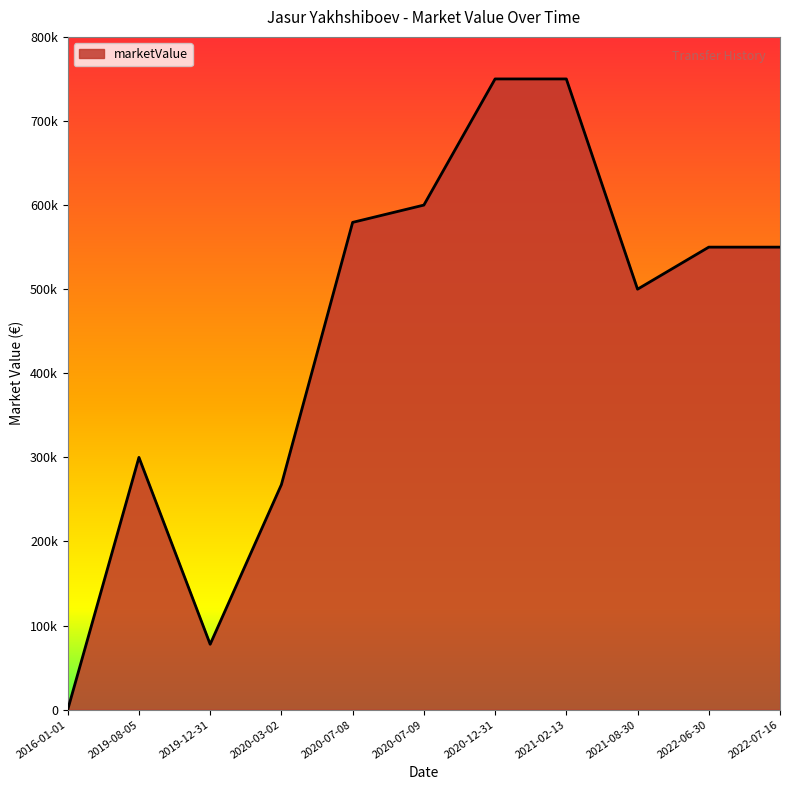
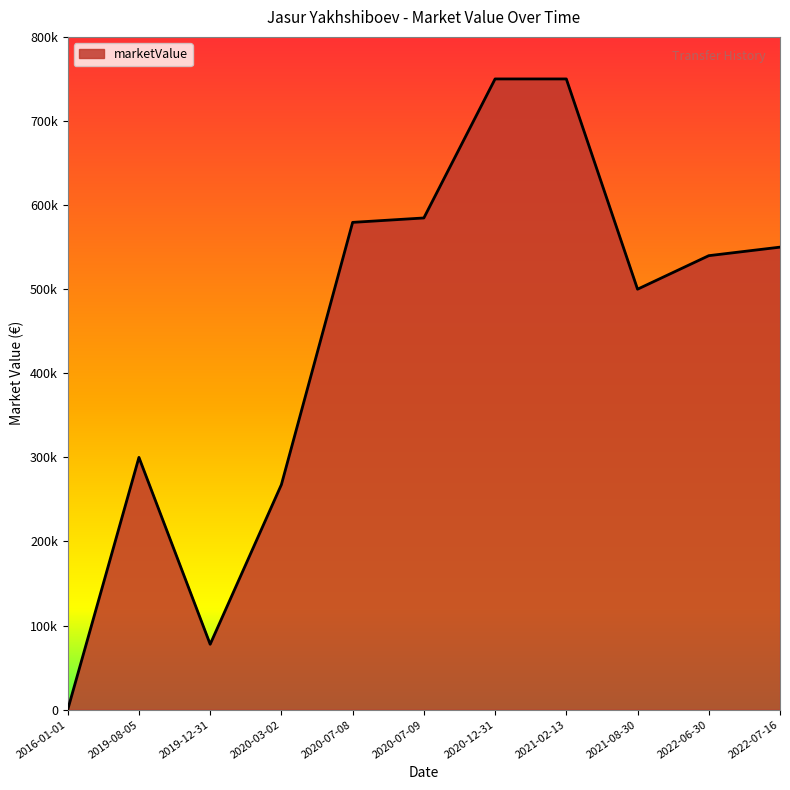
  {
    "2016-01-01": 0,
    "2019-08-05": 300000,
    "2019-12-31": 80000,
    "2020-03-02": 270000,
    "2020-07-08": 580000,
-   "2020-07-09": 600000,
+   "2020-07-09": 580000,
    "2020-12-31": 750000,
    "2021-02-13": 750000,
    "2021-08-30": 500000,
-   "2022-06-30": 550000,
+   "2022-06-30": 540000,
    "2022-07-16": 550000
  }
